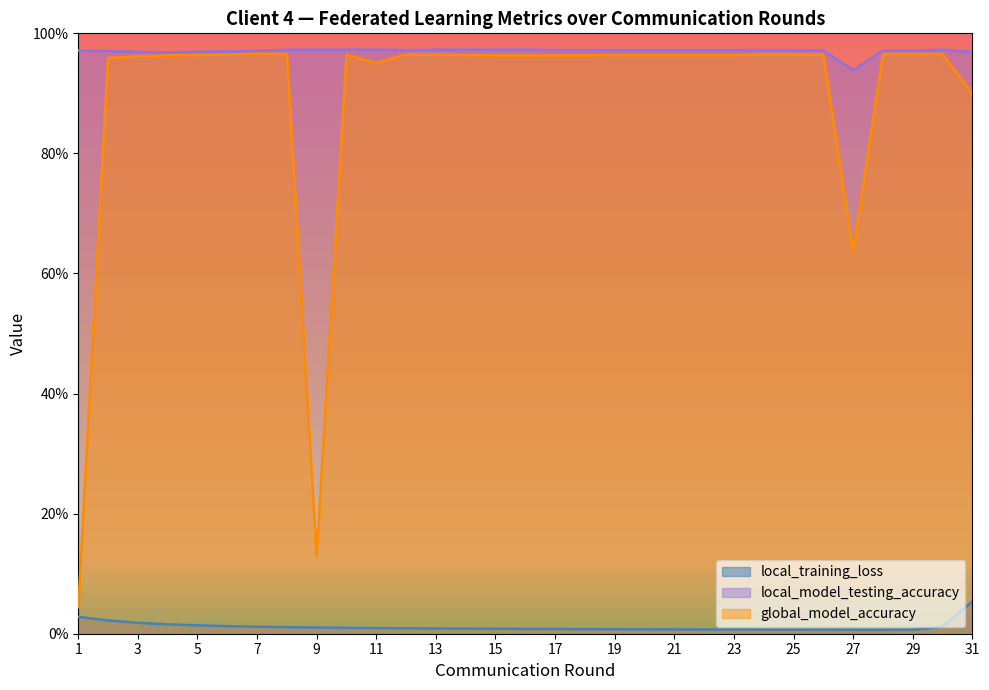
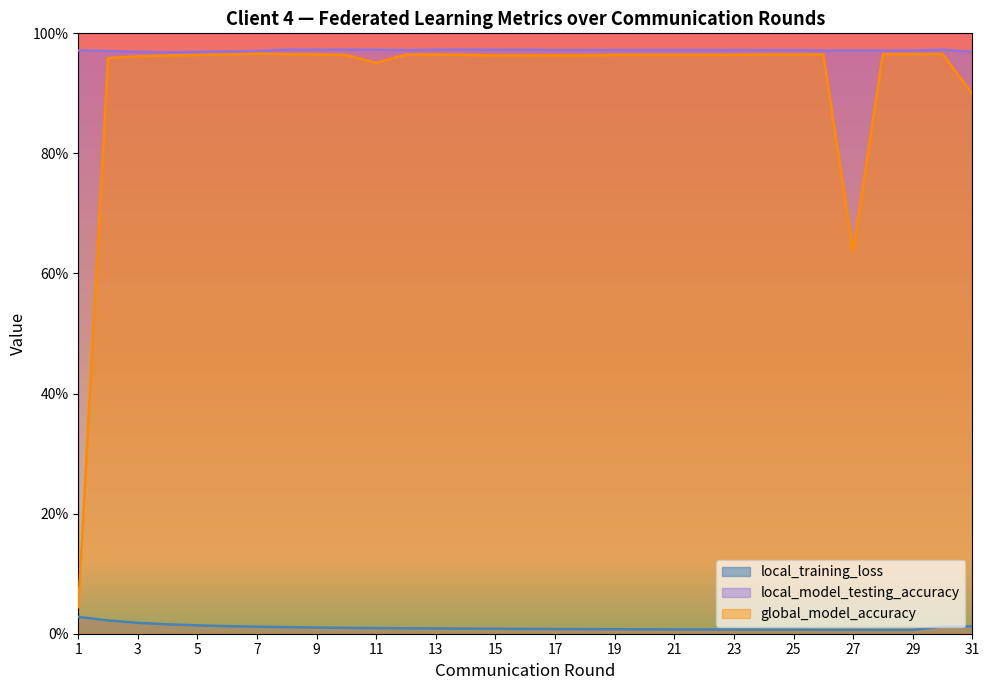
  {
    "local_training_loss": {
      "1": "3%",
      "3": "2%",
      "5": "1%",
      "7": "1%",
      "9": "1%",
      "11": "1%",
      "13": "1%",
      "15": "1%",
      "17": "1%",
      "19": "1%",
      "21": "1%",
      "23": "1%",
      "25": "1%",
      "27": "1%",
      "29": "1%",
-     "31": "5%"
+     "31": "1%"
    },
    "local_model_testing_accuracy": {
      "1": "97%",
      "3": "97%",
      "5": "97%",
      "7": "97%",
      "9": "97%",
      "11": "97%",
      "13": "97%",
      "15": "97%",
      "17": "97%",
      "19": "97%",
      "21": "97%",
      "23": "97%",
      "25": "97%",
-     "27": "94%",
+     "27": "97%",
      "29": "97%",
      "31": "97%"
    },
    "global_model_accuracy": {
      "1": "4%",
      "3": "96%",
      "5": "96%",
      "7": "97%",
-     "9": "13%",
+     "9": "96%",
      "11": "95%",
      "13": "96%",
      "15": "96%",
      "17": "96%",
      "19": "96%",
      "21": "96%",
      "23": "96%",
      "25": "96%",
      "27": "64%",
      "29": "97%",
      "31": "90%"
    }
  }
